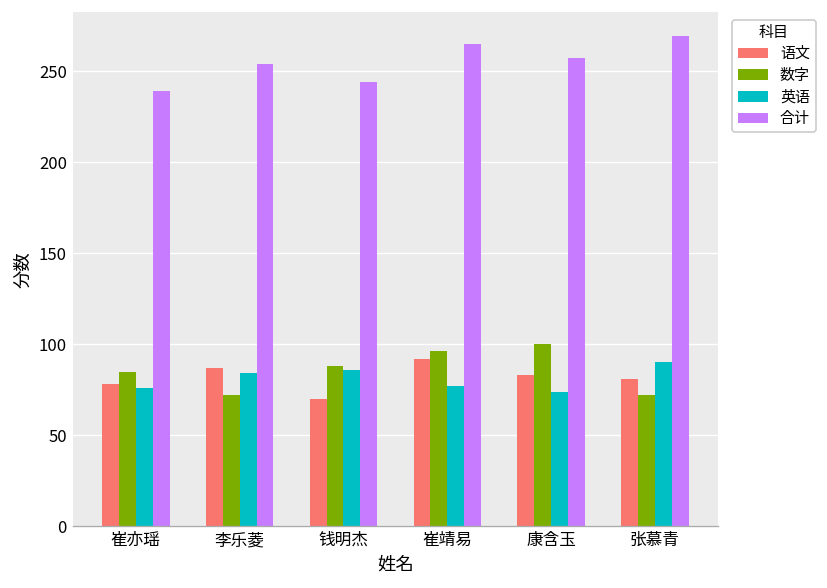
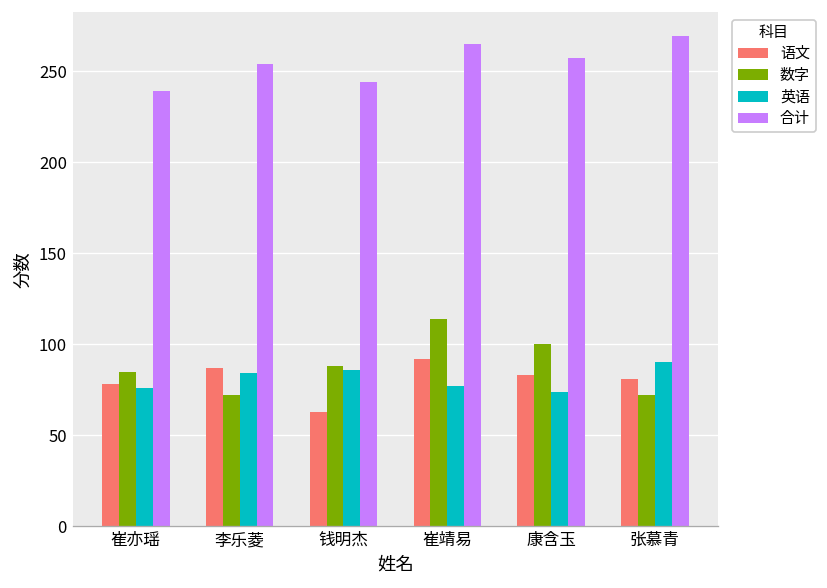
  {
    "语文": {
      "崔亦瑶": 78,
      "李乐菱": 87,
-     "钱明杰": 70,
+     "钱明杰": 63,
      "崔靖易": 92,
      "康含玉": 83,
      "张慕青": 81
    },
    "数字": {
      "崔亦瑶": 85,
      "李乐菱": 72,
      "钱明杰": 88,
-     "崔靖易": 96,
+     "崔靖易": 114,
      "康含玉": 100,
      "张慕青": 72
    },
    "英语": {
      "崔亦瑶": 76,
      "李乐菱": 84,
      "钱明杰": 86,
      "崔靖易": 77,
      "康含玉": 74,
      "张慕青": 90
    },
    "合计": {
      "崔亦瑶": 239,
      "李乐菱": 254,
      "钱明杰": 244,
      "崔靖易": 265,
      "康含玉": 257,
      "张慕青": 269
    }
  }
